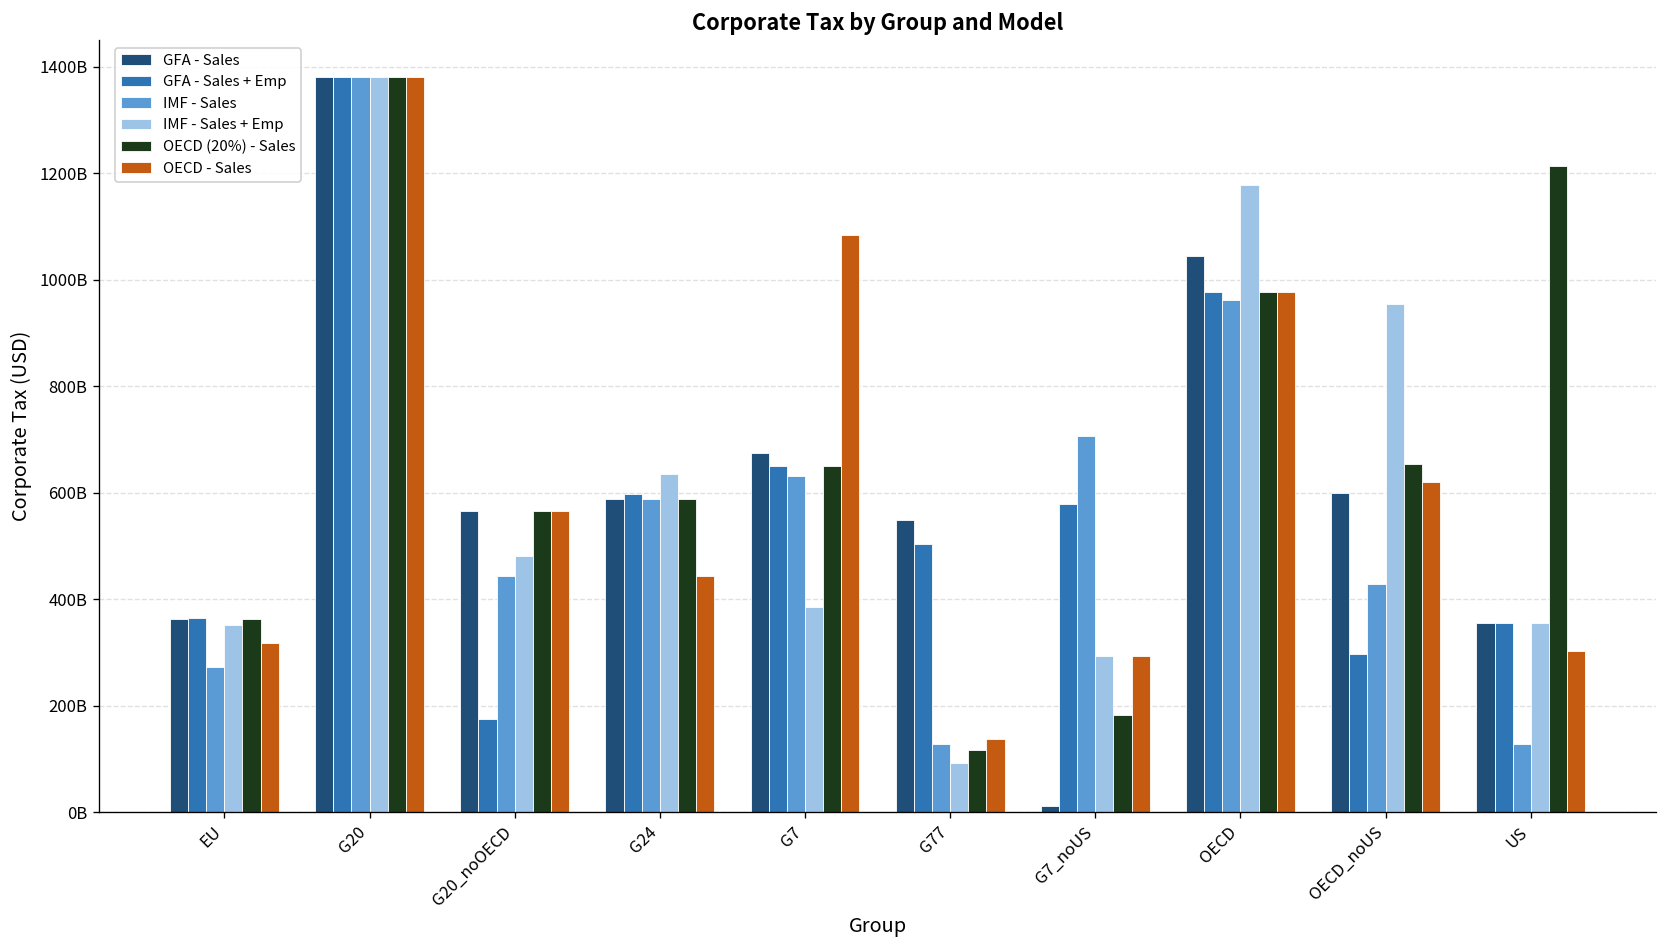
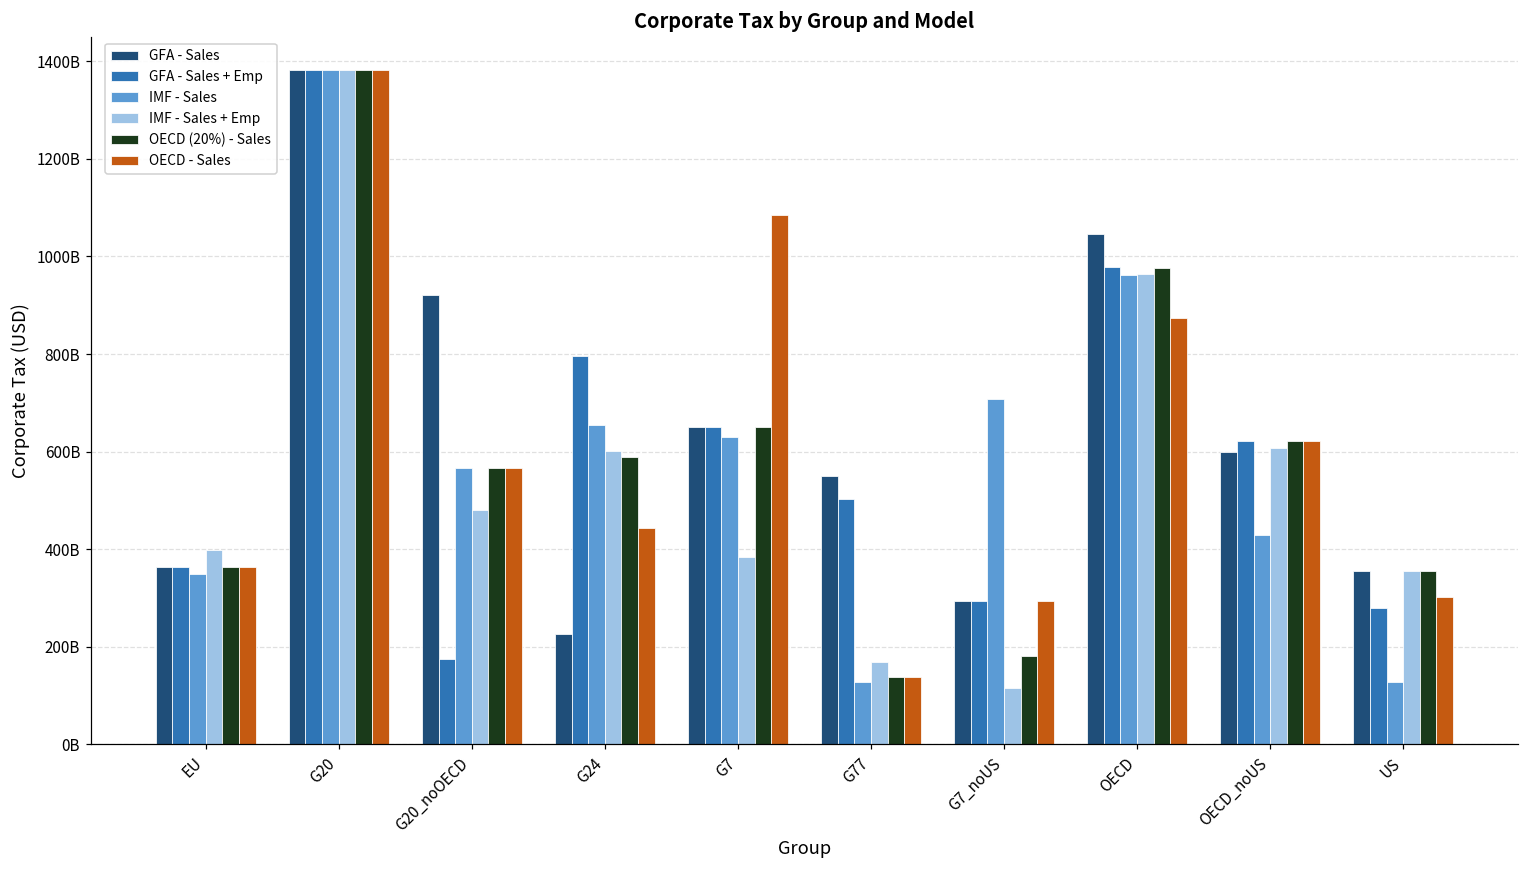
  {
    "GFA - Sales": {
      "EU": 360000000000,
      "G20": 1380000000000,
-     "G20_noOECD": 570000000000,
-     "G24": 590000000000,
-     "G7": 670000000000,
+     "G20_noOECD": 920000000000,
+     "G24": 230000000000,
+     "G7": 650000000000,
      "G77": 550000000000,
-     "G7_noUS": 10000000000,
+     "G7_noUS": 290000000000,
      "OECD": 1050000000000,
      "OECD_noUS": 600000000000,
      "US": 360000000000
    },
    "GFA - Sales + Emp": {
      "EU": 360000000000,
      "G20": 1380000000000,
      "G20_noOECD": 170000000000,
-     "G24": 600000000000,
+     "G24": 800000000000,
      "G7": 650000000000,
      "G77": 500000000000,
-     "G7_noUS": 580000000000,
+     "G7_noUS": 290000000000,
      "OECD": 980000000000,
-     "OECD_noUS": 300000000000,
-     "US": 360000000000
+     "OECD_noUS": 620000000000,
+     "US": 280000000000
    },
    "IMF - Sales": {
-     "EU": 270000000000,
+     "EU": 350000000000,
      "G20": 1380000000000,
-     "G20_noOECD": 440000000000,
-     "G24": 590000000000,
+     "G20_noOECD": 570000000000,
+     "G24": 650000000000,
      "G7": 630000000000,
      "G77": 130000000000,
      "G7_noUS": 710000000000,
      "OECD": 960000000000,
      "OECD_noUS": 430000000000,
      "US": 130000000000
    },
    "IMF - Sales + Emp": {
-     "EU": 350000000000,
+     "EU": 400000000000,
      "G20": 1380000000000,
      "G20_noOECD": 480000000000,
-     "G24": 640000000000,
+     "G24": 600000000000,
      "G7": 380000000000,
-     "G77": 90000000000,
-     "G7_noUS": 290000000000,
-     "OECD": 1180000000000,
-     "OECD_noUS": 960000000000,
+     "G77": 170000000000,
+     "G7_noUS": 120000000000,
+     "OECD": 960000000000,
+     "OECD_noUS": 610000000000,
      "US": 360000000000
    },
    "OECD (20%) - Sales": {
      "EU": 360000000000,
      "G20": 1380000000000,
      "G20_noOECD": 570000000000,
      "G24": 590000000000,
      "G7": 650000000000,
-     "G77": 120000000000,
+     "G77": 140000000000,
      "G7_noUS": 180000000000,
      "OECD": 980000000000,
-     "OECD_noUS": 650000000000,
-     "US": 1210000000000
+     "OECD_noUS": 620000000000,
+     "US": 360000000000
    },
    "OECD - Sales": {
-     "EU": 320000000000,
+     "EU": 360000000000,
      "G20": 1380000000000,
      "G20_noOECD": 570000000000,
      "G24": 440000000000,
      "G7": 1080000000000,
      "G77": 140000000000,
      "G7_noUS": 290000000000,
-     "OECD": 980000000000,
+     "OECD": 870000000000,
      "OECD_noUS": 620000000000,
      "US": 300000000000
    }
  }
